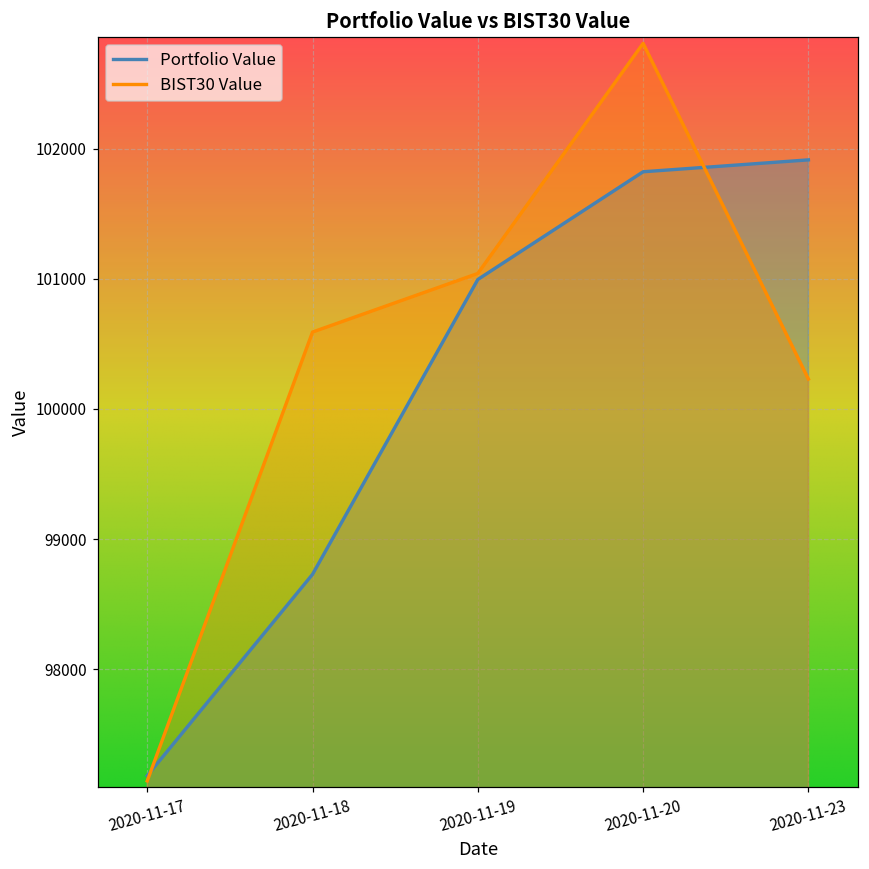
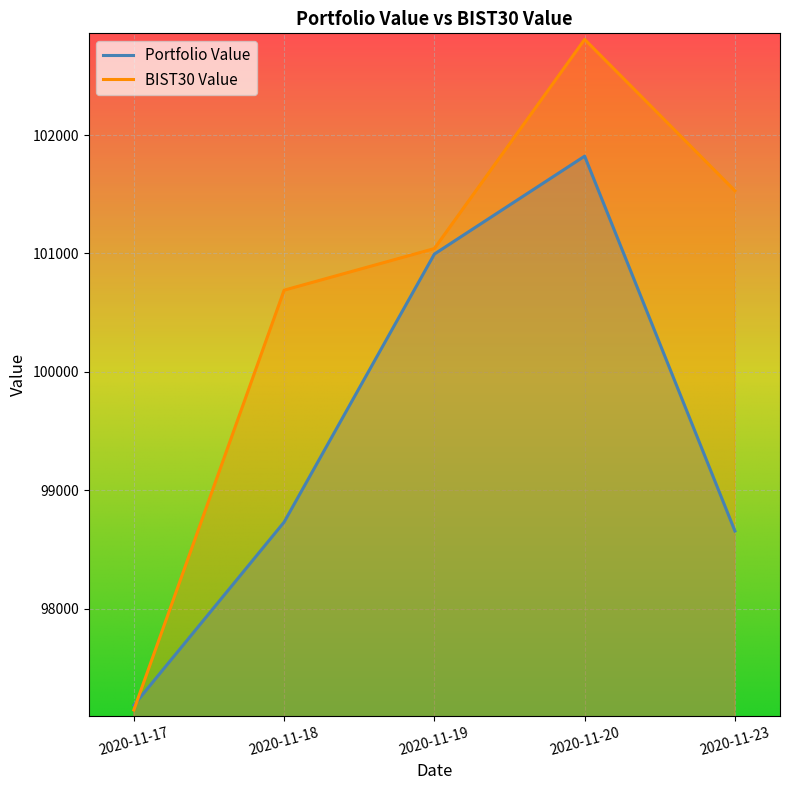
  {
    "Portfolio Value": {
      "2020-11-17": 97180,
      "2020-11-18": 98730,
      "2020-11-19": 100990,
      "2020-11-20": 101820,
-     "2020-11-23": 101910
+     "2020-11-23": 98660
    },
    "BIST30 Value": {
      "2020-11-17": 97140,
-     "2020-11-18": 100590,
+     "2020-11-18": 100690,
      "2020-11-19": 101040,
      "2020-11-20": 102810,
-     "2020-11-23": 100230
+     "2020-11-23": 101530
    }
  }
